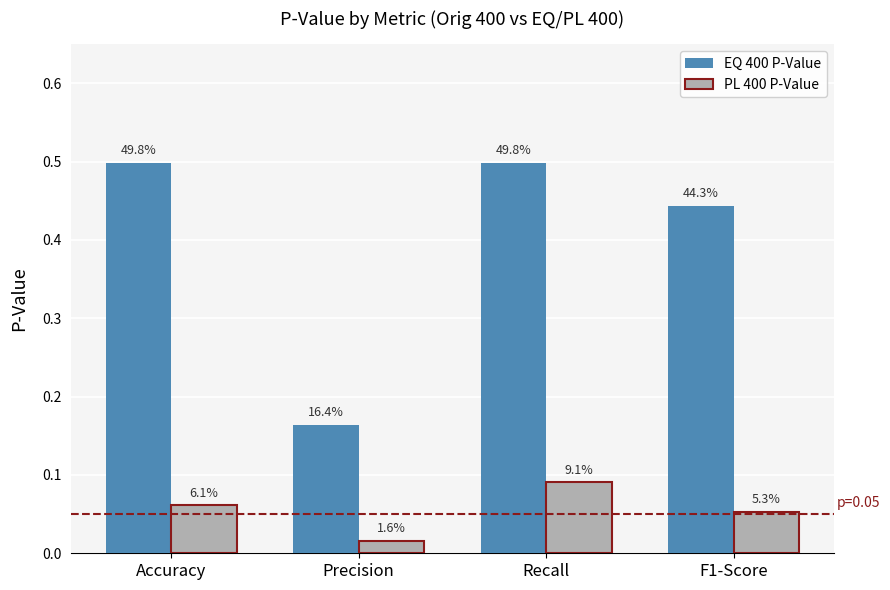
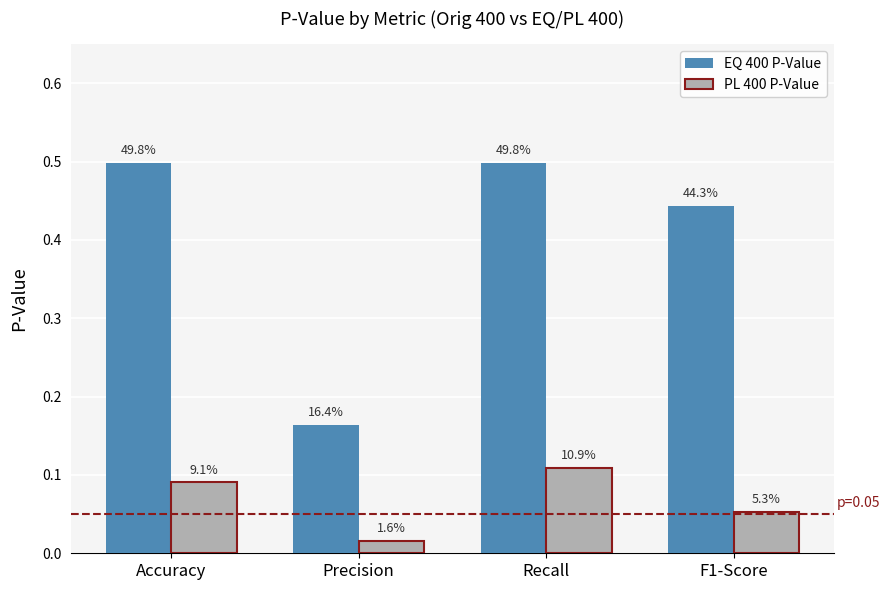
  {
    "EQ 400 P-Value": {
      "Accuracy": "49.8%",
      "Precision": "16.4%",
      "Recall": "49.8%",
      "F1-Score": "44.3%"
    },
    "PL 400 P-Value": {
-     "Accuracy": "6.1%",
+     "Accuracy": "9.1%",
      "Precision": "1.6%",
-     "Recall": "9.1%",
+     "Recall": "10.9%",
      "F1-Score": "5.3%"
    }
  }
